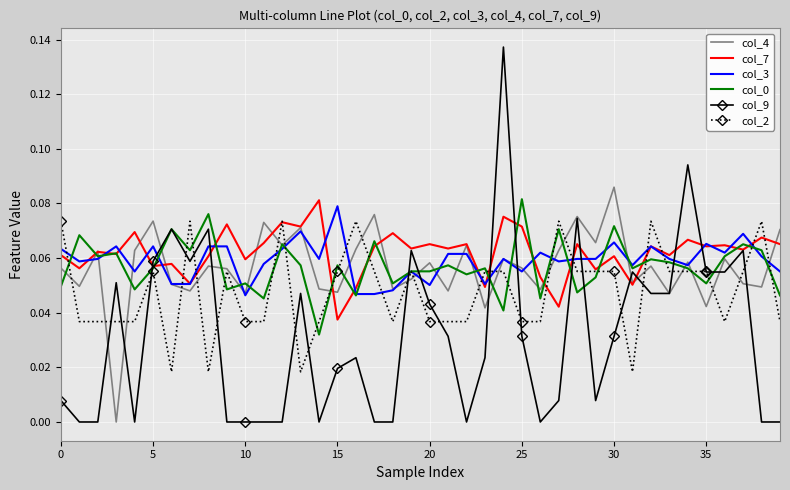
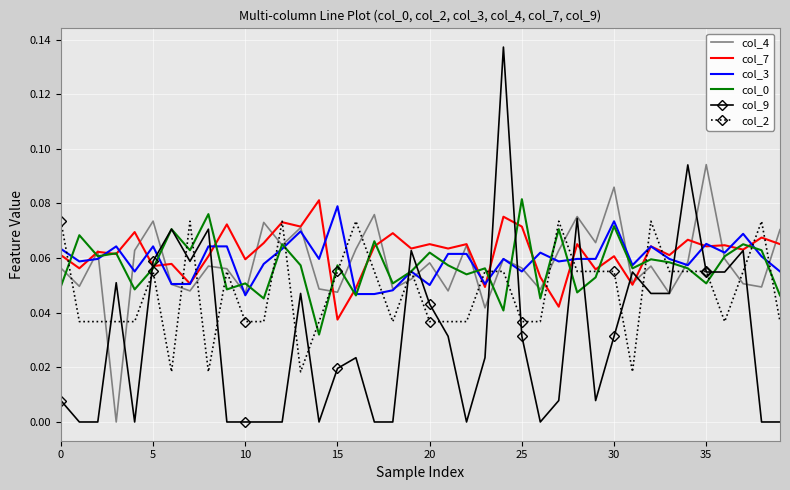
  {
    "col_4": {
      "0": 0.056,
      "5": 0.074,
      "15": 0.048,
      "20": 0.058,
      "25": 0.056,
      "30": 0.086,
-     "35": 0.042
+     "35": 0.094
    },
    "col_7": {
      "0": 0.061,
      "10": 0.060,
      "15": 0.037,
      "20": 0.065,
      "25": 0.072,
      "30": 0.061
    },
    "col_3": {
      "0": 0.063,
      "5": 0.064,
      "15": 0.079,
      "20": 0.050,
      "25": 0.055,
-     "30": 0.066
+     "30": 0.073
    },
    "col_0": {
      "0": 0.050,
      "10": 0.051,
      "15": 0.057,
-     "20": 0.055,
+     "20": 0.062,
      "25": 0.082,
      "30": 0.072,
      "35": 0.051
    }
  }
